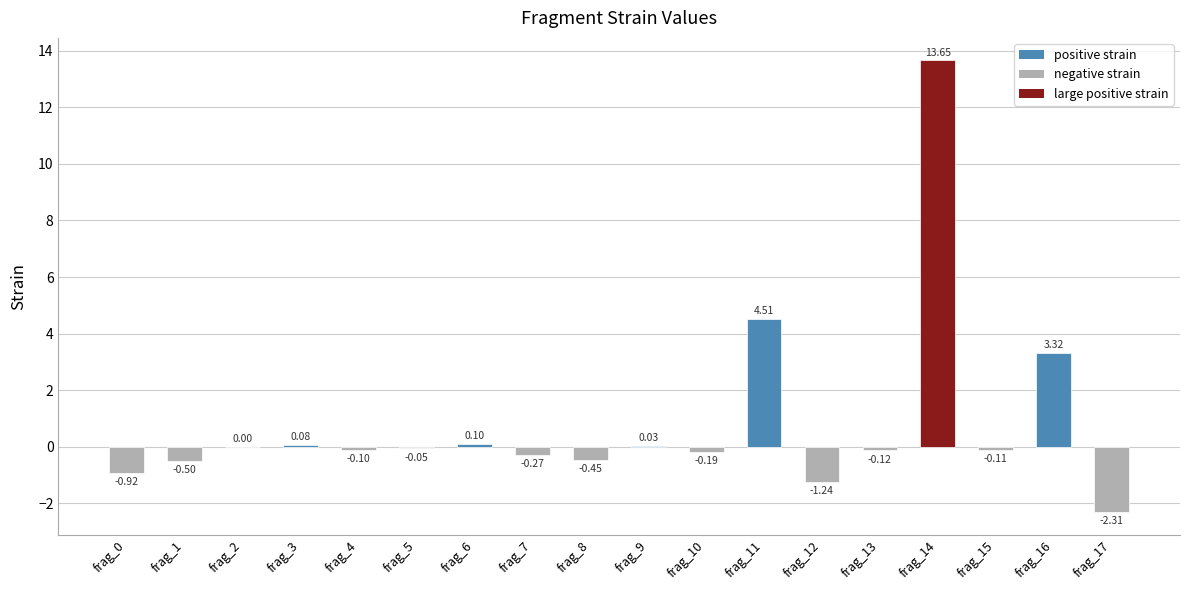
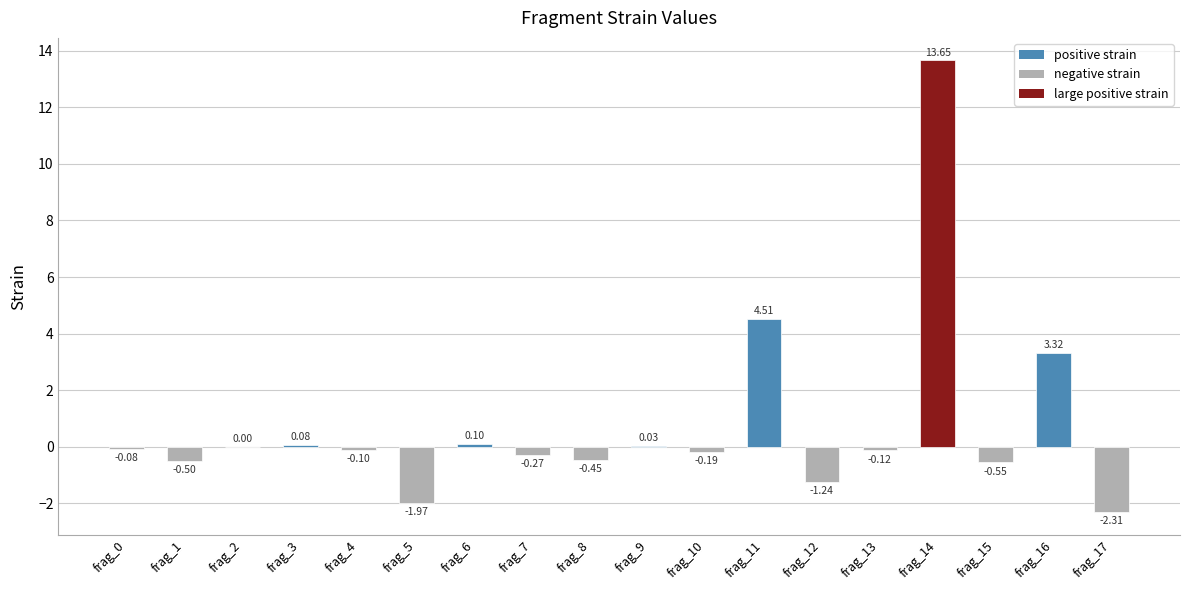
  {
-   "frag_0": -0.92,
+   "frag_0": -0.08,
    "frag_1": -0.50,
    "frag_2": 0.00,
    "frag_3": 0.08,
    "frag_4": -0.10,
-   "frag_5": -0.05,
+   "frag_5": -1.97,
    "frag_6": 0.10,
    "frag_7": -0.27,
    "frag_8": -0.45,
    "frag_9": 0.03,
    "frag_10": -0.19,
    "frag_11": 4.51,
    "frag_12": -1.24,
    "frag_13": -0.12,
    "frag_14": 13.65,
-   "frag_15": -0.11,
+   "frag_15": -0.55,
    "frag_16": 3.32,
    "frag_17": -2.31
  }
